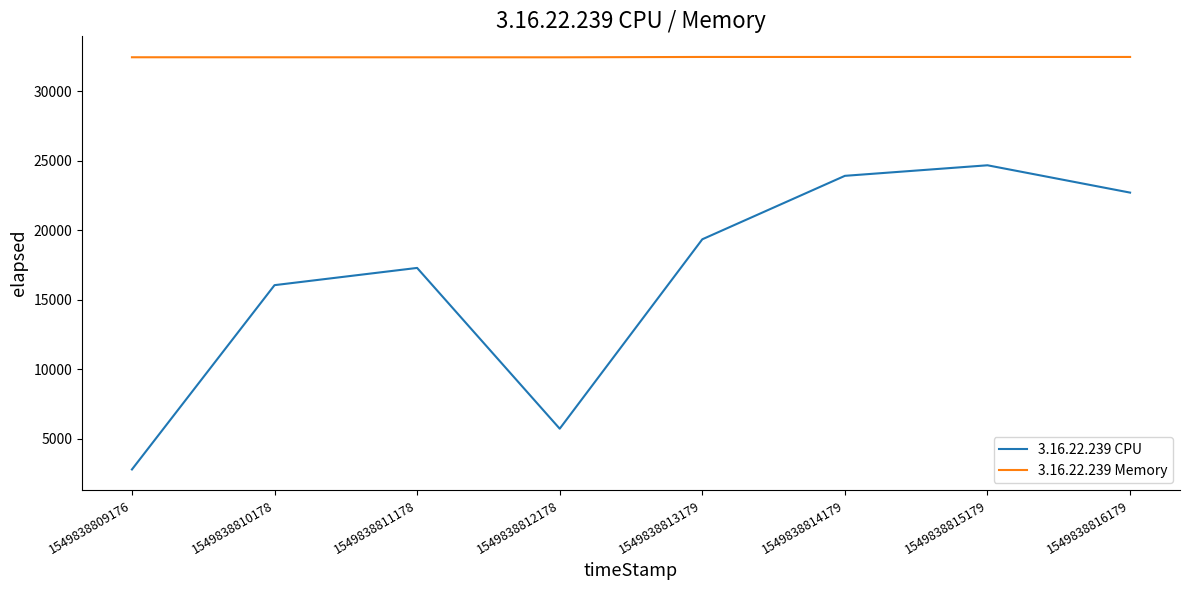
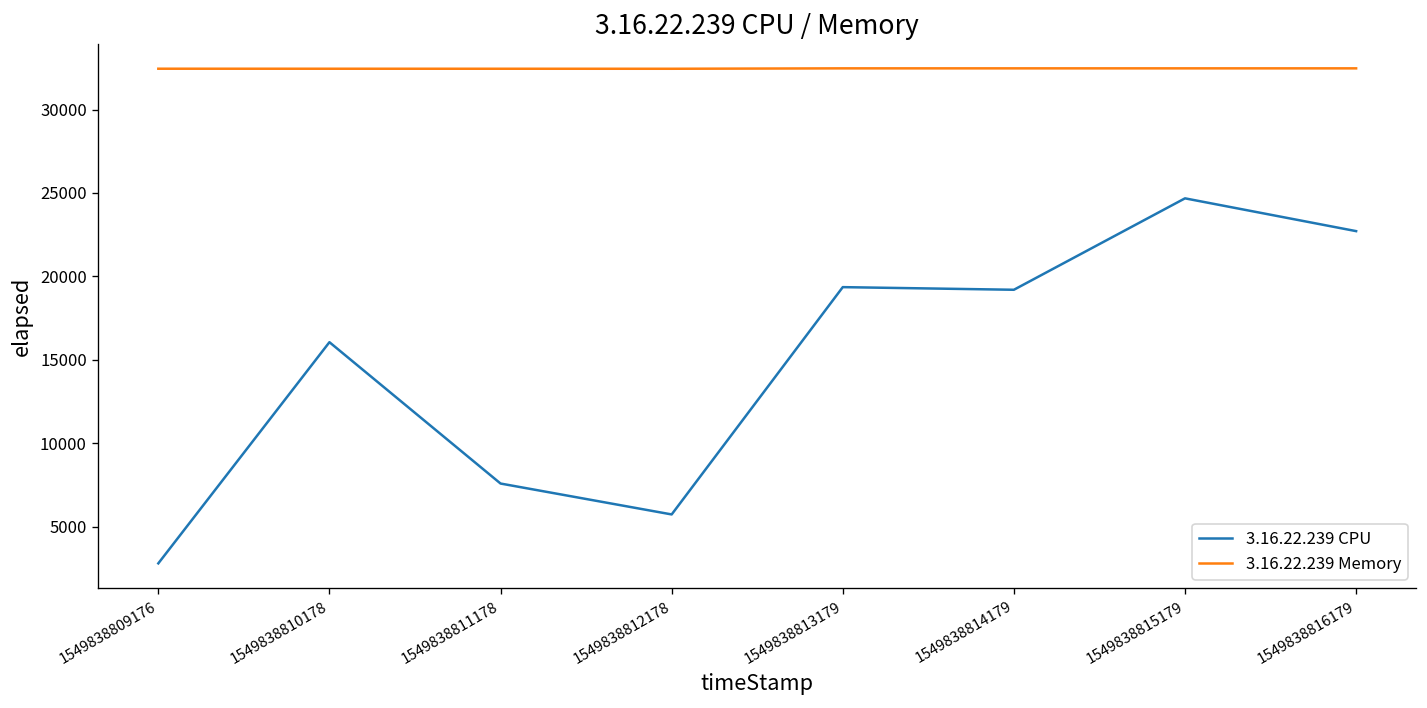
  {
    "3.16.22.239 CPU": {
      "1549838809176": 2800,
      "1549838810178": 16100,
-     "1549838811178": 17300,
+     "1549838811178": 7600,
      "1549838812178": 5700,
      "1549838813179": 19400,
-     "1549838814179": 23900,
+     "1549838814179": 19200,
      "1549838815179": 24700,
      "1549838816179": 22700
    },
    "3.16.22.239 Memory": {
      "1549838809176": 32500,
      "1549838810178": 32400,
      "1549838811178": 32400,
      "1549838812178": 32400,
      "1549838813179": 32500,
      "1549838814179": 32500,
      "1549838815179": 32500,
      "1549838816179": 32500
    }
  }
